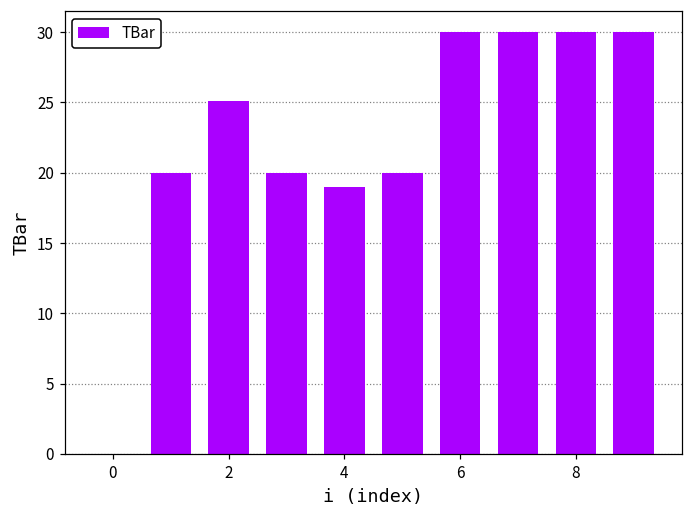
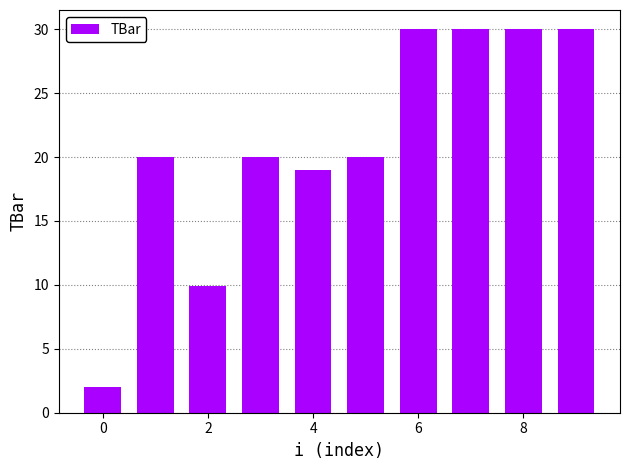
  {
-   "0": 0,
-   "2": 25.1,
+   "0": 2,
+   "2": 9.9,
    "4": 19.0,
    "6": 30.0,
    "8": 30.0
  }
